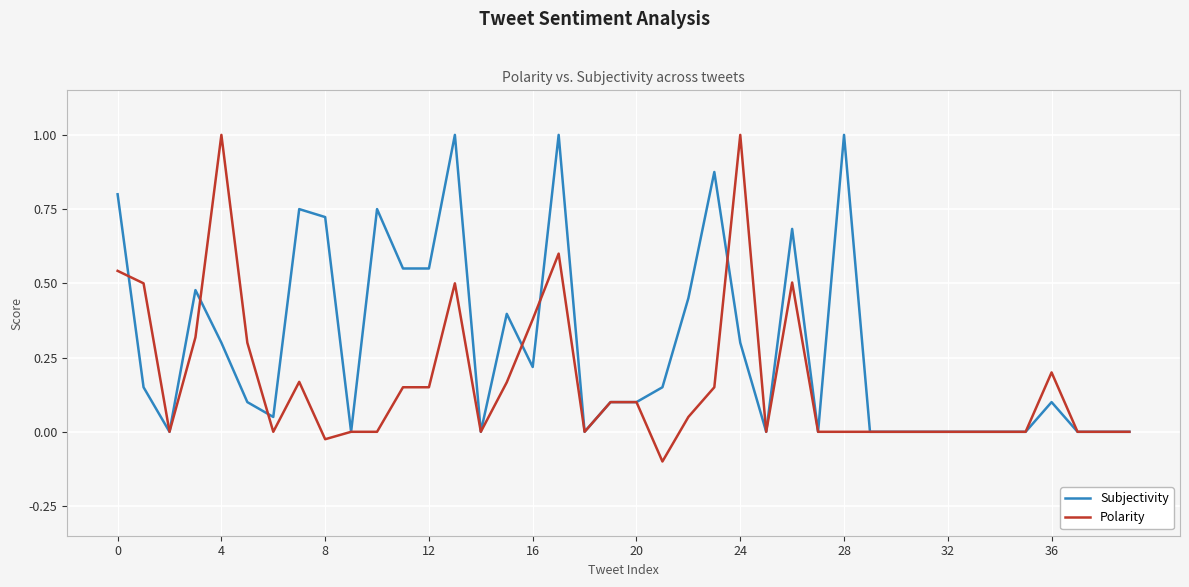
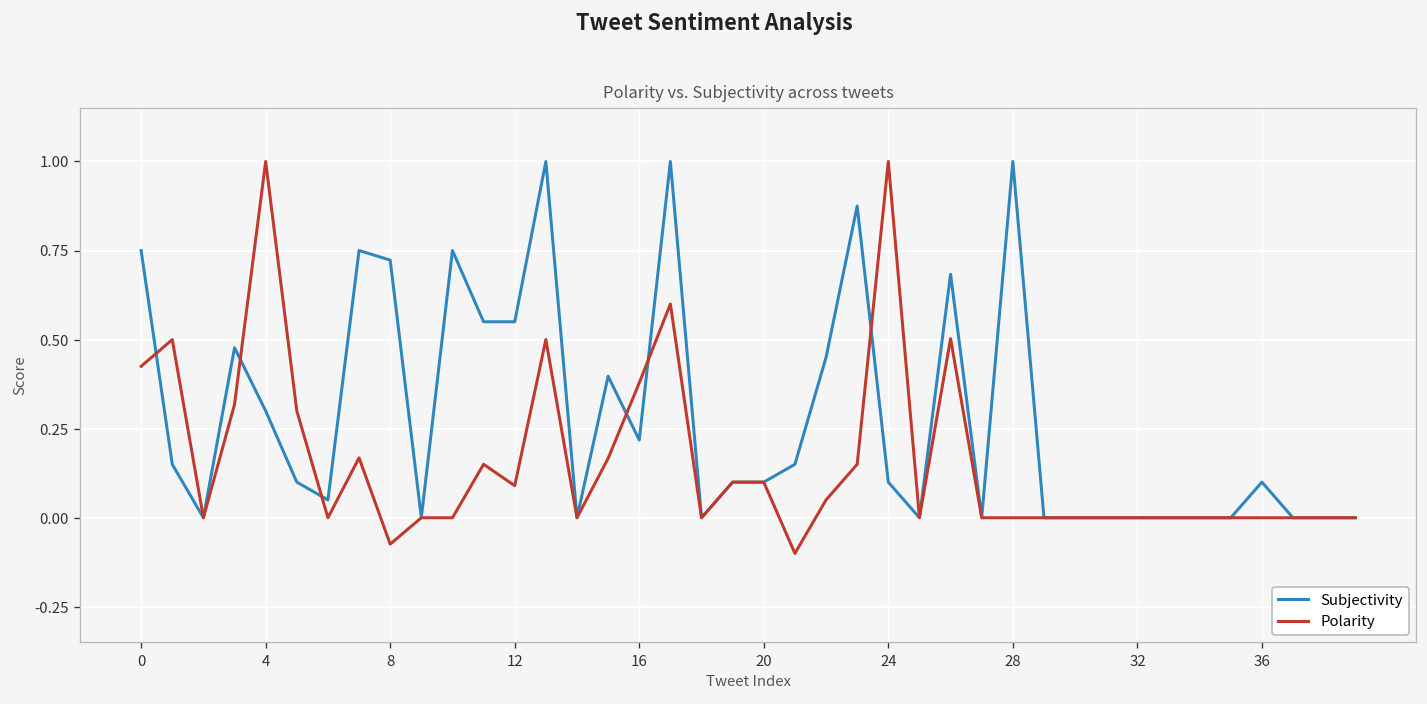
  {
    "Subjectivity": {
-     "0": 0.80,
+     "0": 0.75,
      "4": 0.30,
      "8": 0.72,
      "12": 0.55,
      "16": 0.22,
-     "24": 0.3,
+     "24": 0.1,
      "28": 1.00,
      "36": 0.10
    },
    "Polarity": {
-     "0": 0.54,
+     "0": 0.43,
      "4": 1.00,
-     "8": -0.03,
-     "12": 0.15,
+     "8": -0.07,
+     "12": 0.09,
      "16": 0.38,
      "24": 1.00,
      "28": 0.00,
-     "36": 0.2
+     "36": 0.0
    }
  }
